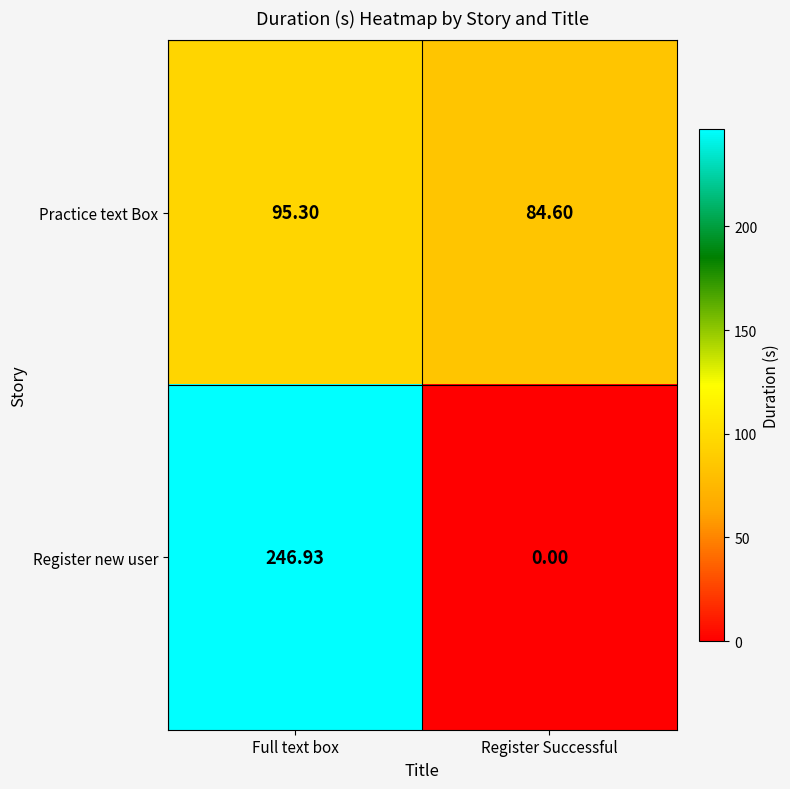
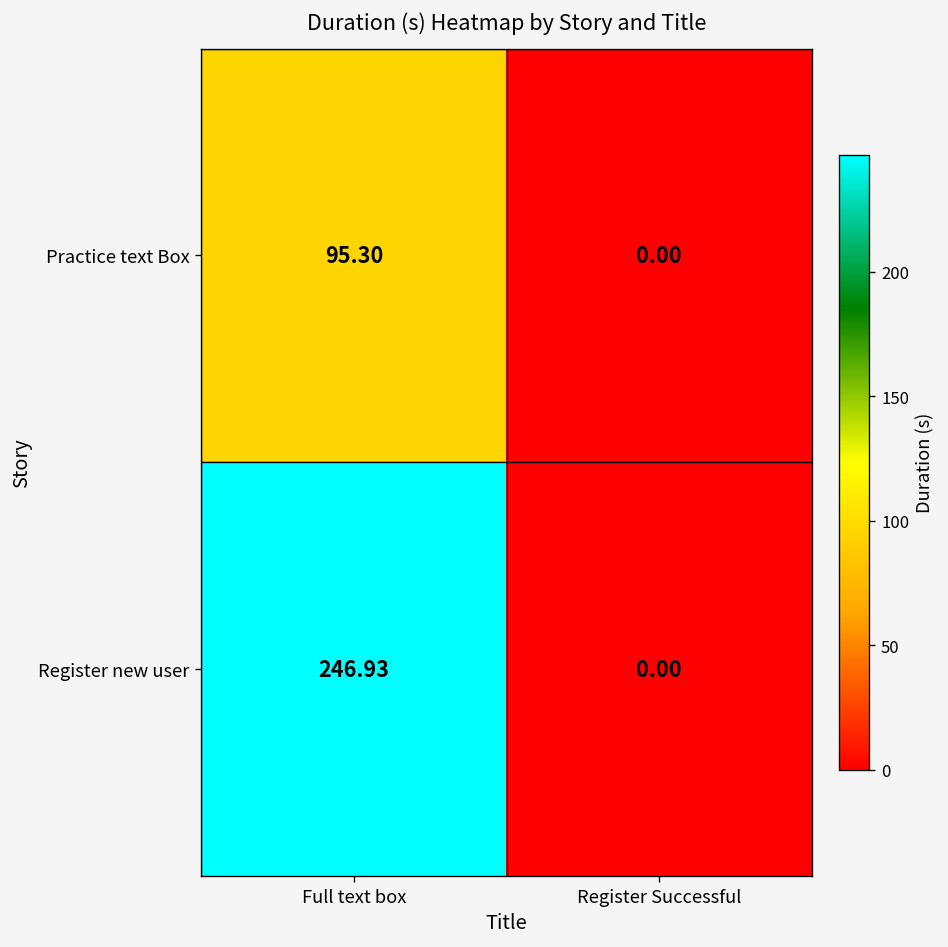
  {
    "Practice text Box": {
-     "Register Successful": 84.60
+     "Register Successful": 0.00
    }
  }
